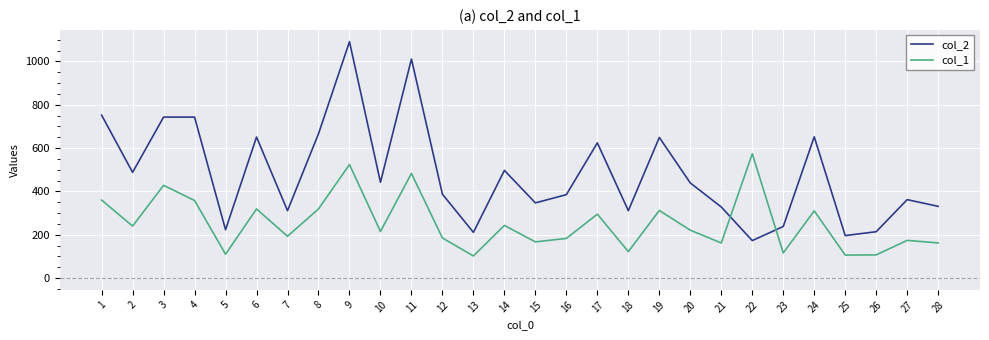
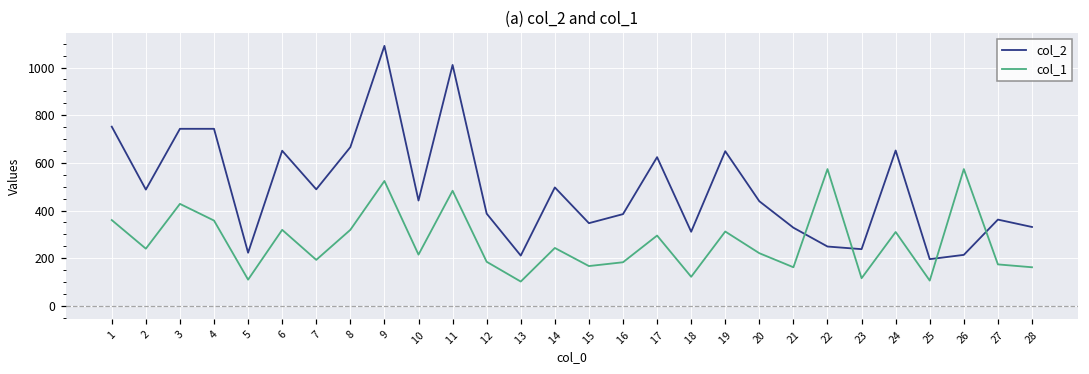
  {
    "col_2": {
      "1": 750,
      "2": 490,
      "3": 740,
      "4": 740,
      "5": 220,
      "6": 650,
-     "7": 310,
+     "7": 490,
      "8": 670,
      "9": 1090,
      "10": 440,
      "11": 1010,
      "12": 390,
      "13": 210,
      "14": 500,
      "15": 350,
      "16": 390,
      "17": 620,
      "18": 310,
      "19": 650,
      "20": 440,
      "21": 330,
-     "22": 170,
+     "22": 250,
      "23": 240,
      "24": 650,
      "25": 200,
      "26": 210,
      "27": 360,
      "28": 330
    },
    "col_1": {
      "1": 360,
      "2": 240,
      "3": 430,
      "4": 360,
      "5": 110,
      "6": 320,
      "7": 190,
      "8": 320,
      "9": 520,
      "10": 220,
      "11": 480,
      "12": 190,
      "13": 100,
      "14": 240,
      "15": 170,
      "16": 180,
      "17": 300,
      "18": 120,
      "19": 310,
      "20": 220,
      "21": 160,
      "22": 570,
      "23": 120,
      "24": 310,
      "25": 110,
-     "26": 110,
+     "26": 570,
      "27": 170,
      "28": 160
    }
  }
